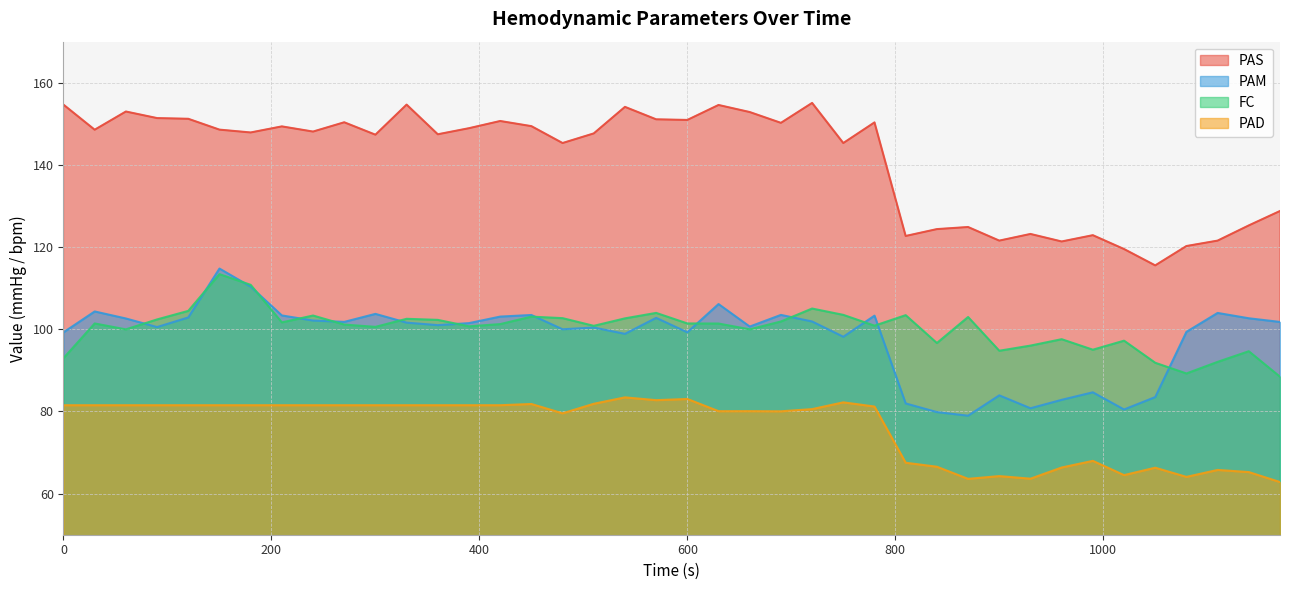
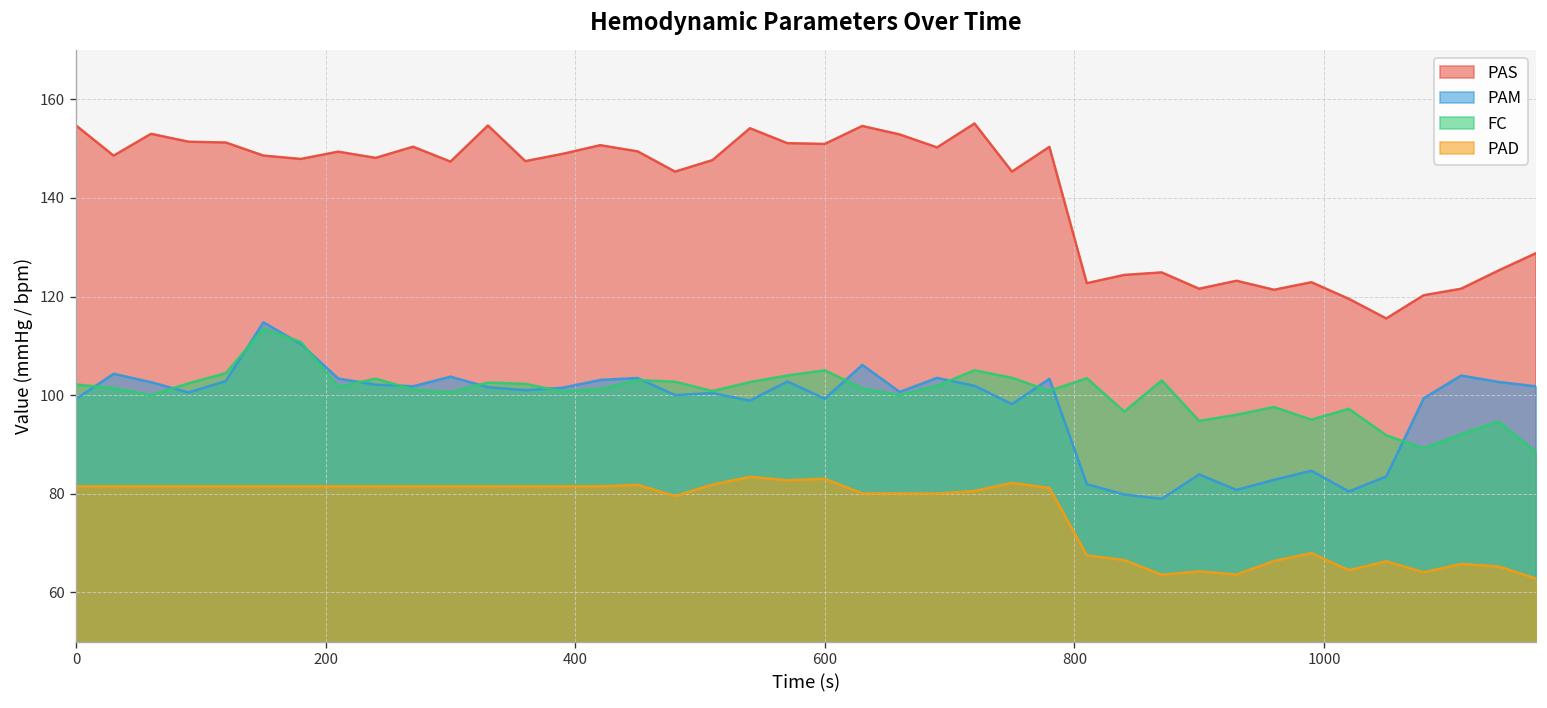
  {
    "PAS": {
      "0": 155,
      "600": 151
    },
    "PAM": {
      "0": 99,
      "600": 99
    },
    "FC": {
-     "0": 93,
-     "600": 101
+     "0": 102,
+     "600": 105
    },
    "PAD": {
      "0": 82,
      "600": 83
    }
  }
